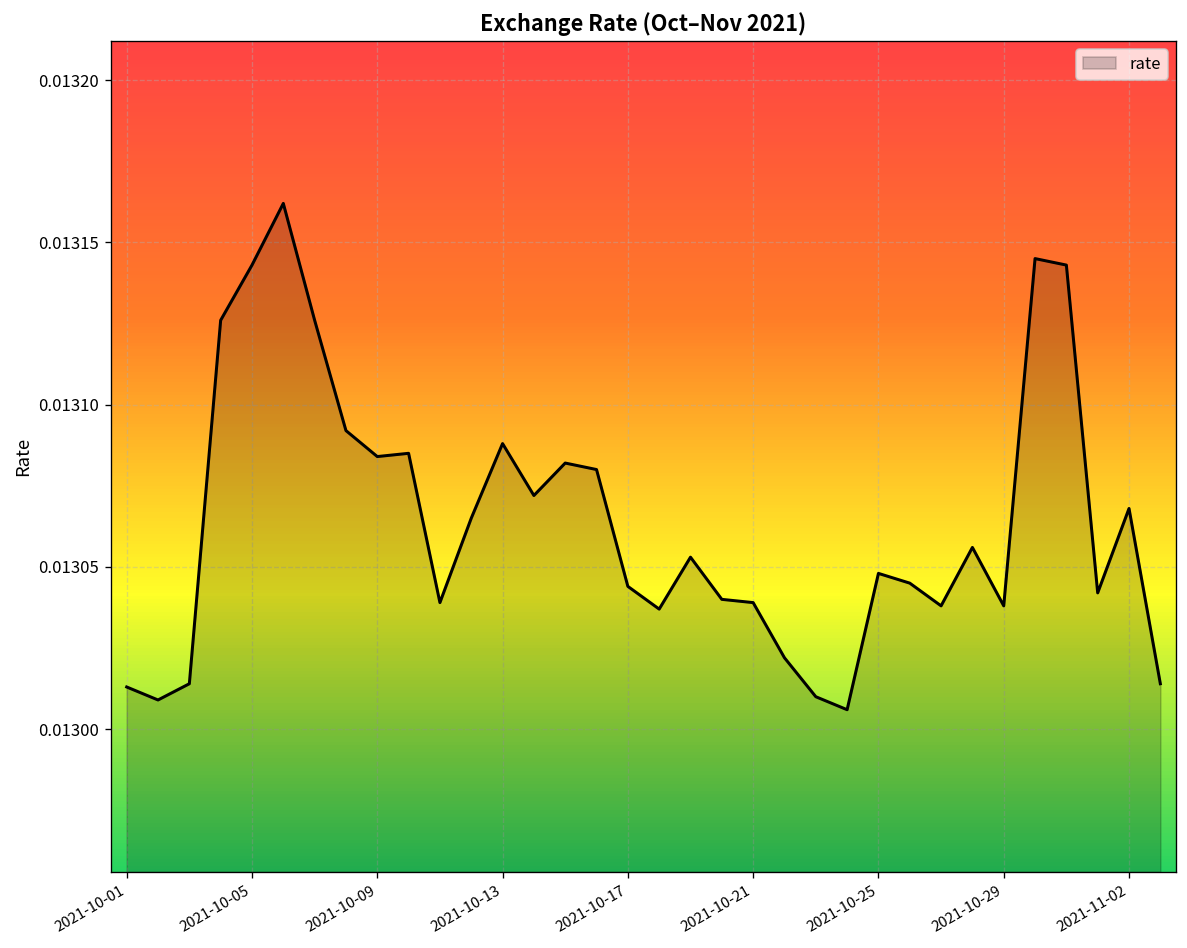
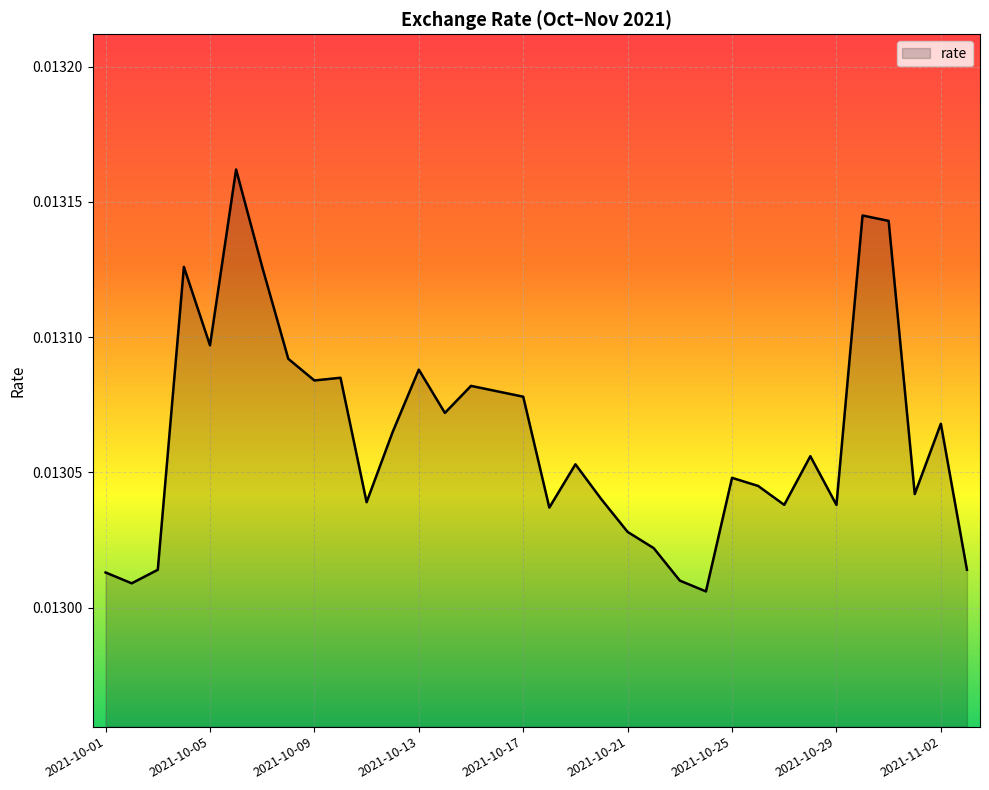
  {
    "2021-10-01": 0.013013,
-   "2021-10-05": 0.013143,
+   "2021-10-05": 0.013097,
    "2021-10-09": 0.013084,
    "2021-10-13": 0.013088,
-   "2021-10-17": 0.013044,
-   "2021-10-21": 0.013039,
+   "2021-10-17": 0.013078,
+   "2021-10-21": 0.013028,
    "2021-10-25": 0.013048,
    "2021-10-29": 0.013038,
    "2021-11-02": 0.013068
  }
